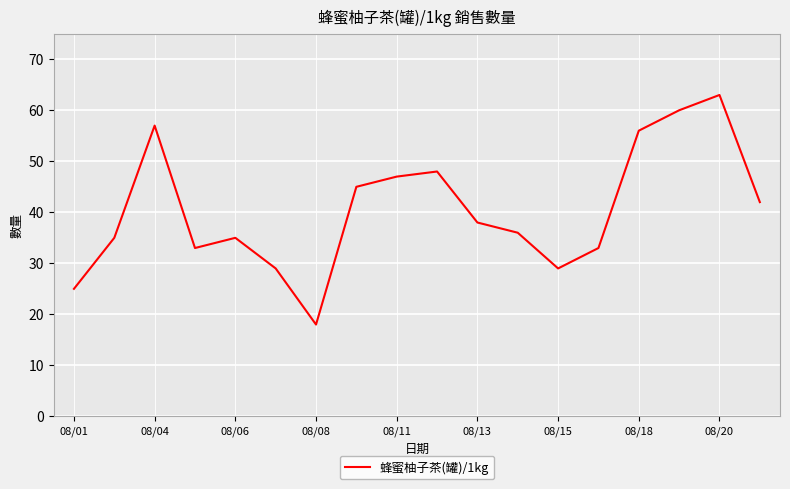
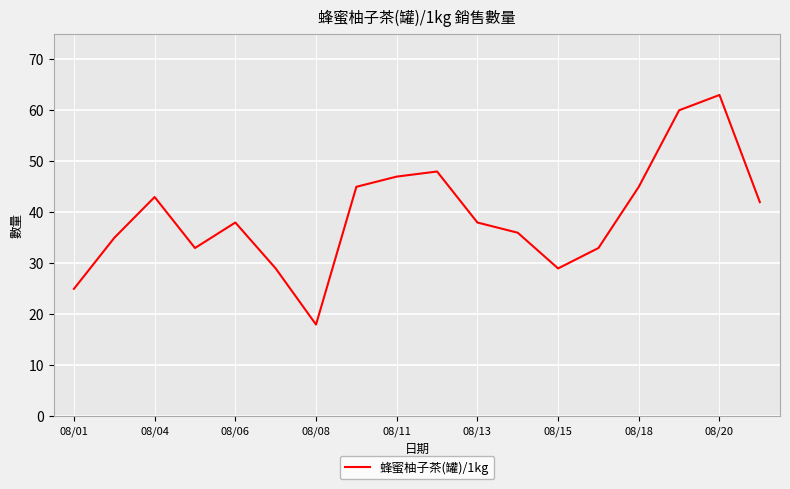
  {
    "08/01": 25,
-   "08/04": 57,
-   "08/06": 35,
+   "08/04": 43,
+   "08/06": 38,
    "08/08": 18,
    "08/11": 47,
    "08/13": 38,
    "08/15": 29,
-   "08/18": 56,
+   "08/18": 45,
    "08/20": 63
  }
